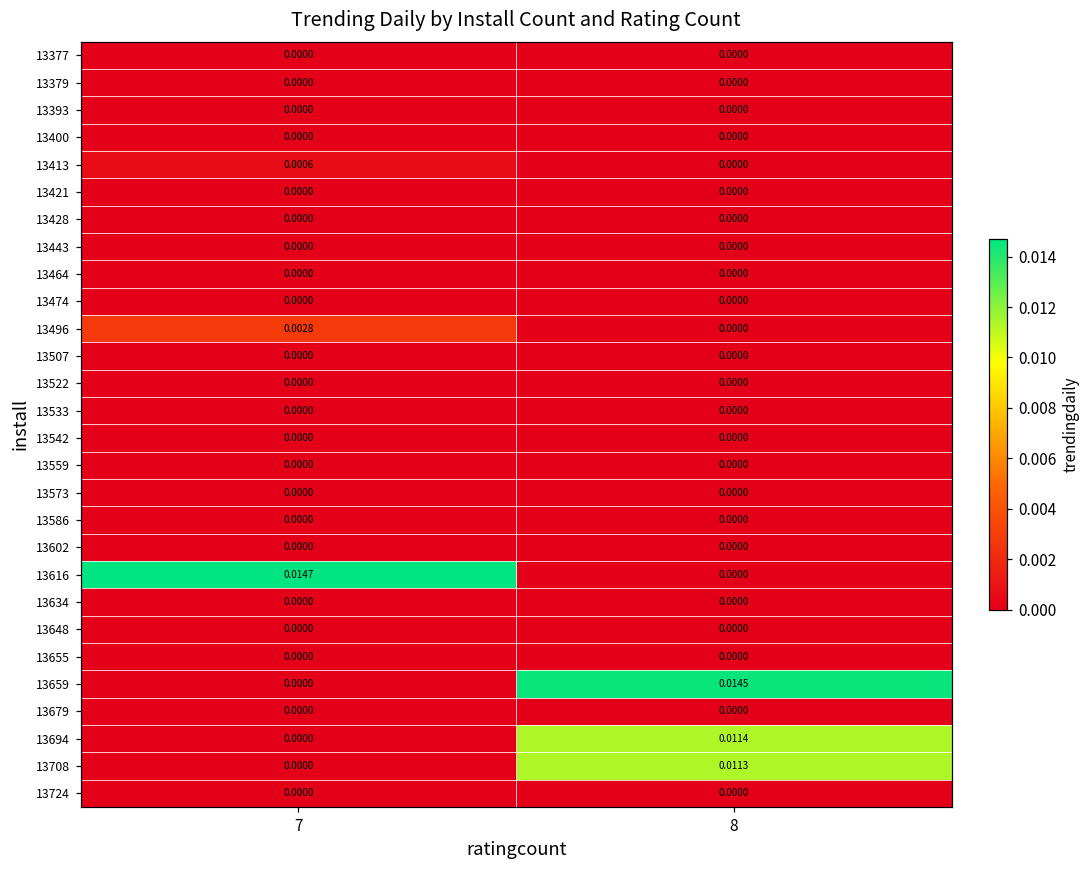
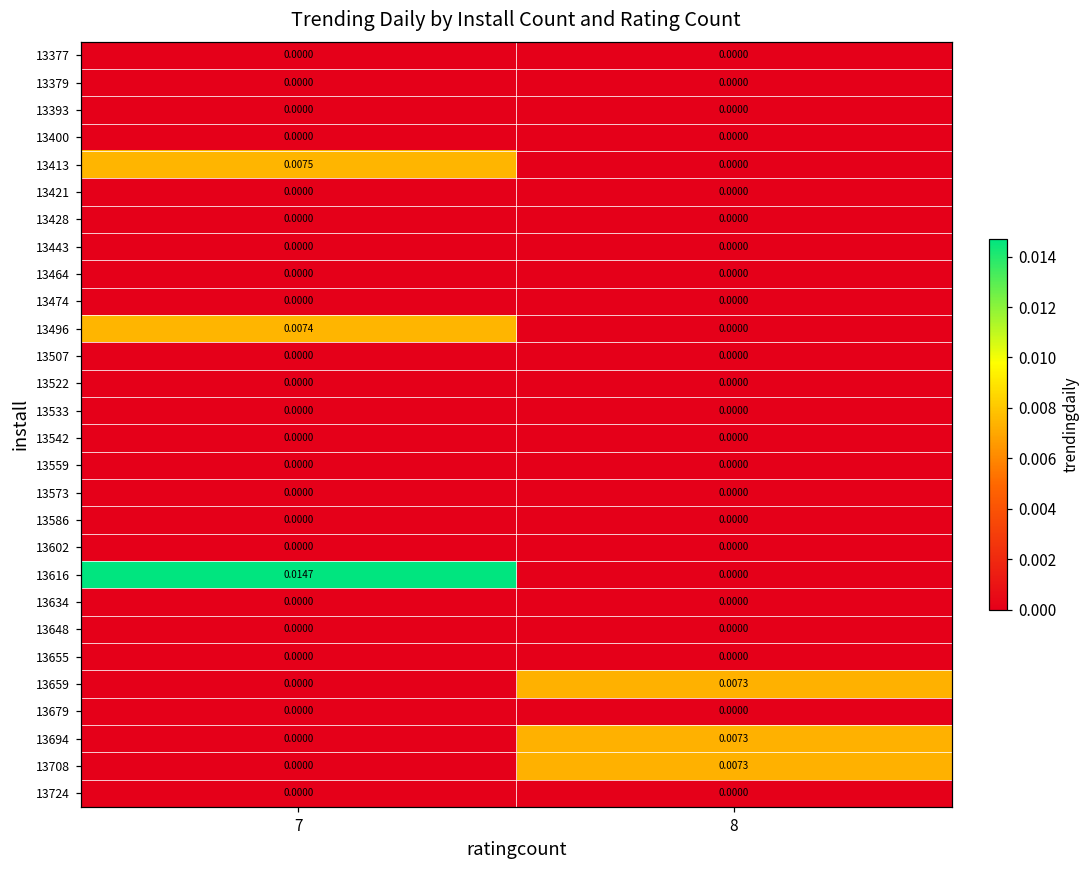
  {
    "13377": {
      "7": 0.0000,
      "8": 0.0000
    },
    "13379": {
      "7": 0.0000,
      "8": 0.0000
    },
    "13393": {
      "7": 0.0000,
      "8": 0.0000
    },
    "13400": {
      "7": 0.0000,
      "8": 0.0000
    },
    "13413": {
-     "7": 0.0006,
+     "7": 0.0075,
      "8": 0.0000
    },
    "13421": {
      "7": 0.0000,
      "8": 0.0000
    },
    "13428": {
      "7": 0.0000,
      "8": 0.0000
    },
    "13443": {
      "7": 0.0000,
      "8": 0.0000
    },
    "13464": {
      "7": 0.0000,
      "8": 0.0000
    },
    "13474": {
      "7": 0.0000,
      "8": 0.0000
    },
    "13496": {
-     "7": 0.0028,
+     "7": 0.0074,
      "8": 0.0000
    },
    "13507": {
      "7": 0.0000,
      "8": 0.0000
    },
    "13522": {
      "7": 0.0000,
      "8": 0.0000
    },
    "13533": {
      "7": 0.0000,
      "8": 0.0000
    },
    "13542": {
      "7": 0.0000,
      "8": 0.0000
    },
    "13559": {
      "7": 0.0000,
      "8": 0.0000
    },
    "13573": {
      "7": 0.0000,
      "8": 0.0000
    },
    "13586": {
      "7": 0.0000,
      "8": 0.0000
    },
    "13602": {
      "7": 0.0000,
      "8": 0.0000
    },
    "13616": {
      "7": 0.0147,
      "8": 0.0000
    },
    "13634": {
      "7": 0.0000,
      "8": 0.0000
    },
    "13648": {
      "7": 0.0000,
      "8": 0.0000
    },
    "13655": {
      "7": 0.0000,
      "8": 0.0000
    },
    "13659": {
      "7": 0.0000,
-     "8": 0.0145
+     "8": 0.0073
    },
    "13679": {
      "7": 0.0000,
      "8": 0.0000
    },
    "13694": {
      "7": 0.0000,
-     "8": 0.0114
+     "8": 0.0073
    },
    "13708": {
      "7": 0.0000,
-     "8": 0.0113
+     "8": 0.0073
    },
    "13724": {
      "7": 0.0000,
      "8": 0.0000
    }
  }
